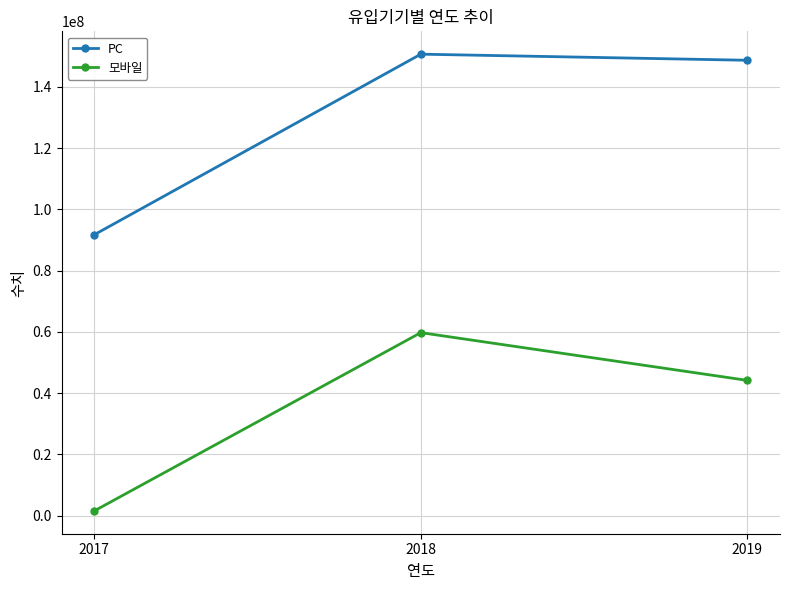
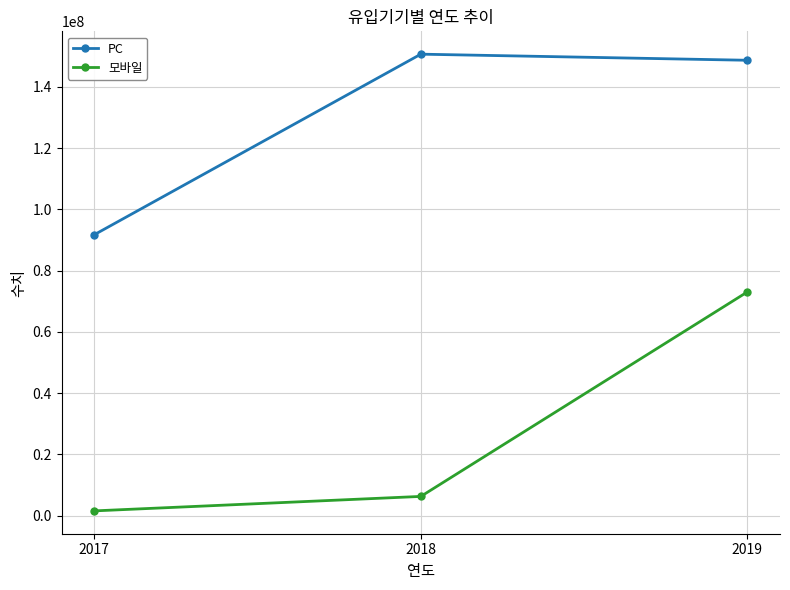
  {
    "PC": {
      "2017": 92000000,
      "2018": 151000000,
      "2019": 149000000
    },
    "모바일": {
      "2017": 2000000,
-     "2018": 60000000,
-     "2019": 44000000
+     "2018": 6000000,
+     "2019": 73000000
    }
  }
